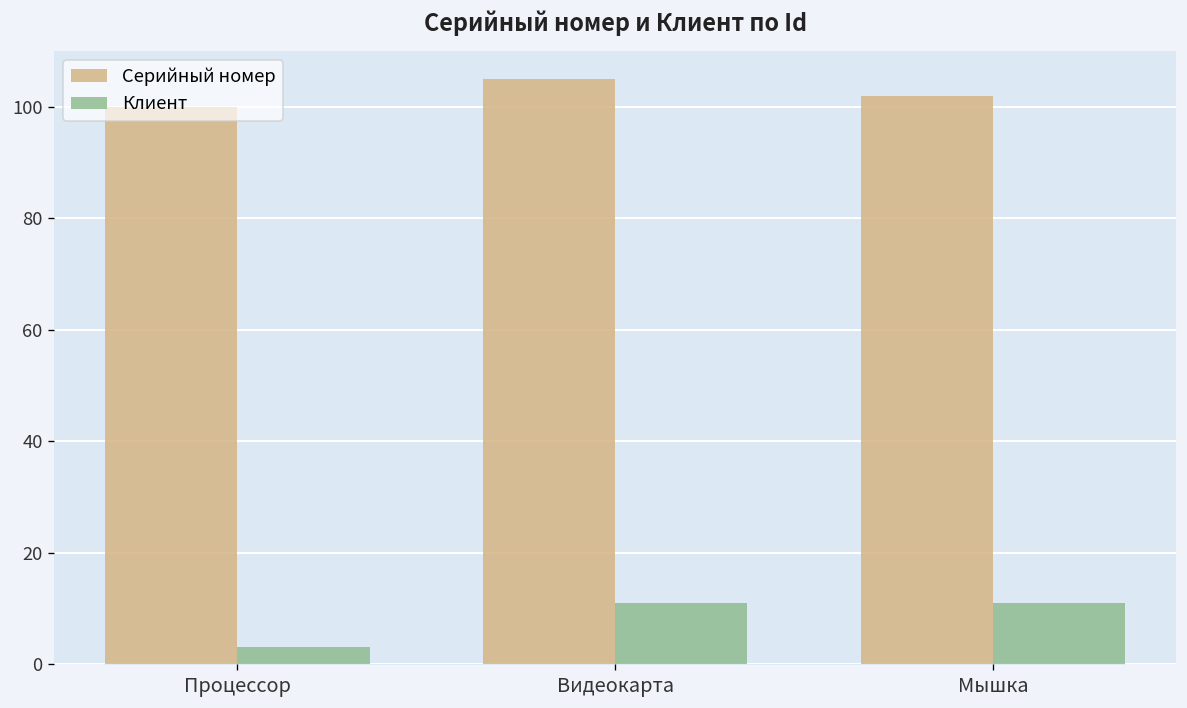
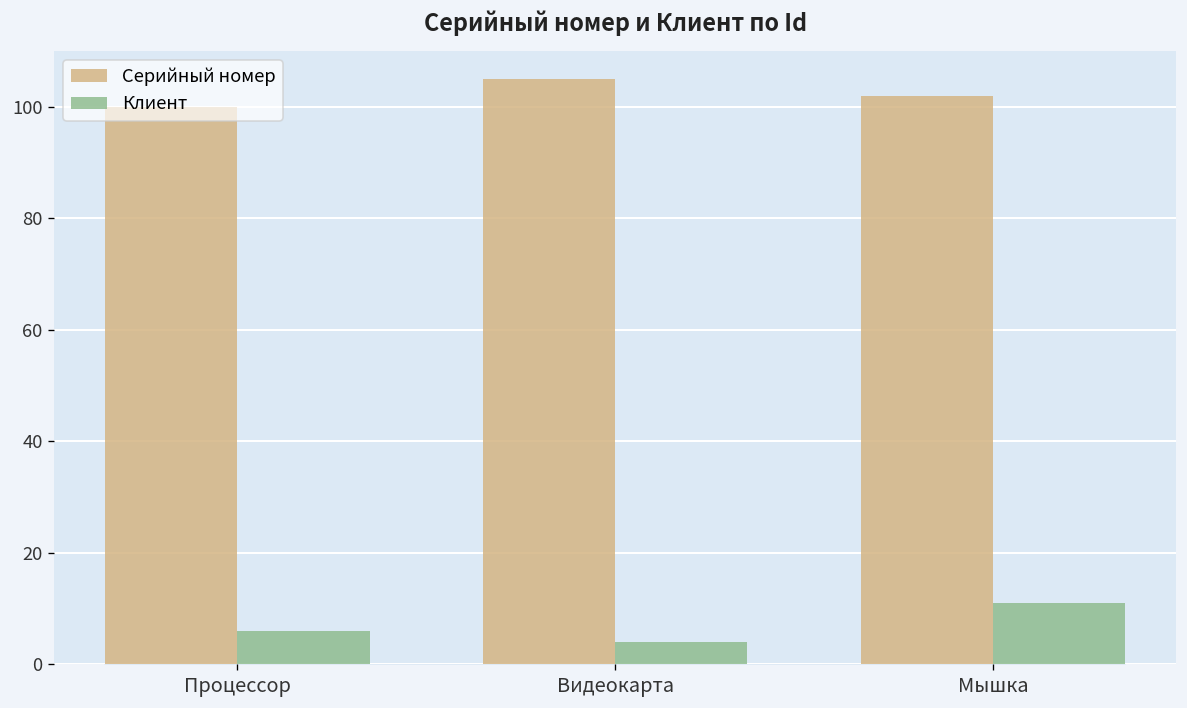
  {
    "Серийный номер": {
      "Видеокарта": 105,
      "Мышка": 102
    },
    "Клиент": {
-     "Процессор": 3,
-     "Видеокарта": 11,
+     "Процессор": 6,
+     "Видеокарта": 4,
      "Мышка": 11
    }
  }
